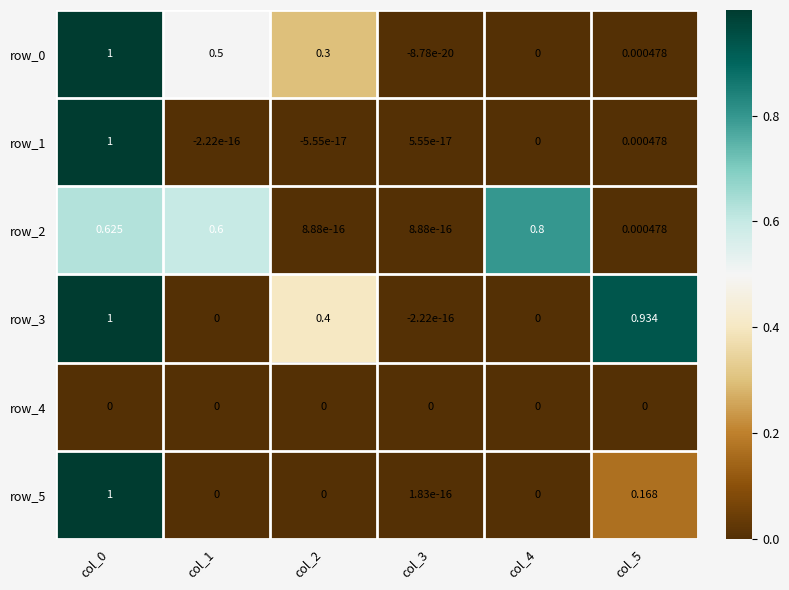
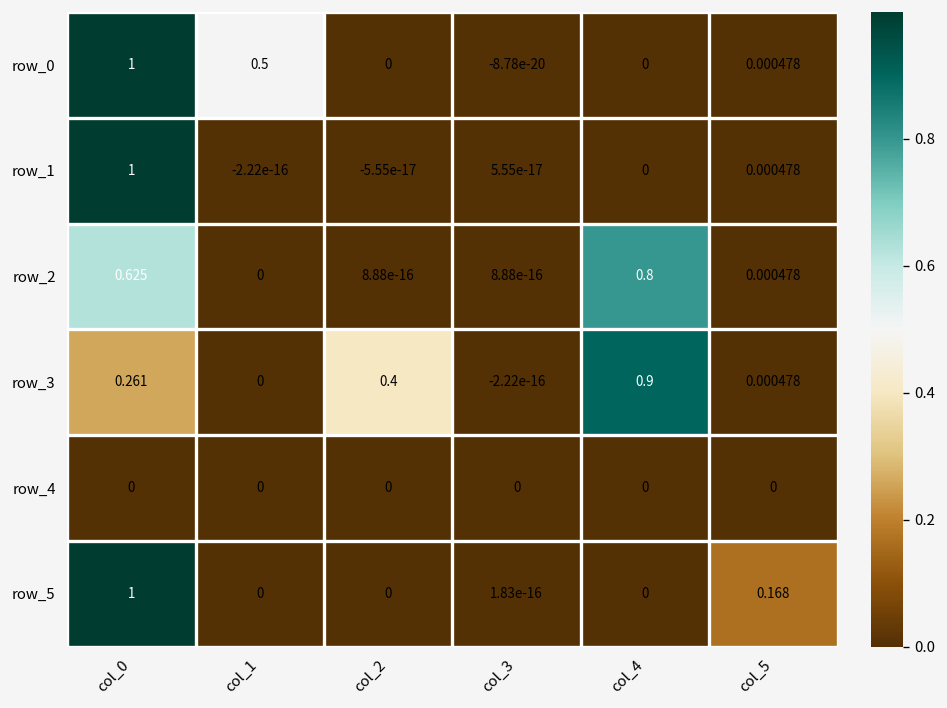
  {
    "row_0": {
      "col_0": "1",
      "col_1": "0.5",
-     "col_2": "0.3",
+     "col_2": "0",
      "col_3": "-8.78e-20",
      "col_4": "0",
      "col_5": "0.000478"
    },
    "row_1": {
      "col_0": "1",
      "col_1": "-2.22e-16",
      "col_2": "-5.55e-17",
      "col_3": "5.55e-17",
      "col_4": "0",
      "col_5": "0.000478"
    },
    "row_2": {
      "col_0": "0.625",
-     "col_1": "0.6",
+     "col_1": "0",
      "col_2": "8.88e-16",
      "col_3": "8.88e-16",
      "col_4": "0.8",
      "col_5": "0.000478"
    },
    "row_3": {
-     "col_0": "1",
+     "col_0": "0.261",
      "col_1": "0",
      "col_2": "0.4",
      "col_3": "-2.22e-16",
-     "col_4": "0",
-     "col_5": "0.934"
+     "col_4": "0.9",
+     "col_5": "0.000478"
    },
    "row_4": {
      "col_0": "0",
      "col_1": "0",
      "col_2": "0",
      "col_3": "0",
      "col_4": "0",
      "col_5": "0"
    },
    "row_5": {
      "col_0": "1",
      "col_1": "0",
      "col_2": "0",
      "col_3": "1.83e-16",
      "col_4": "0",
      "col_5": "0.168"
    }
  }
